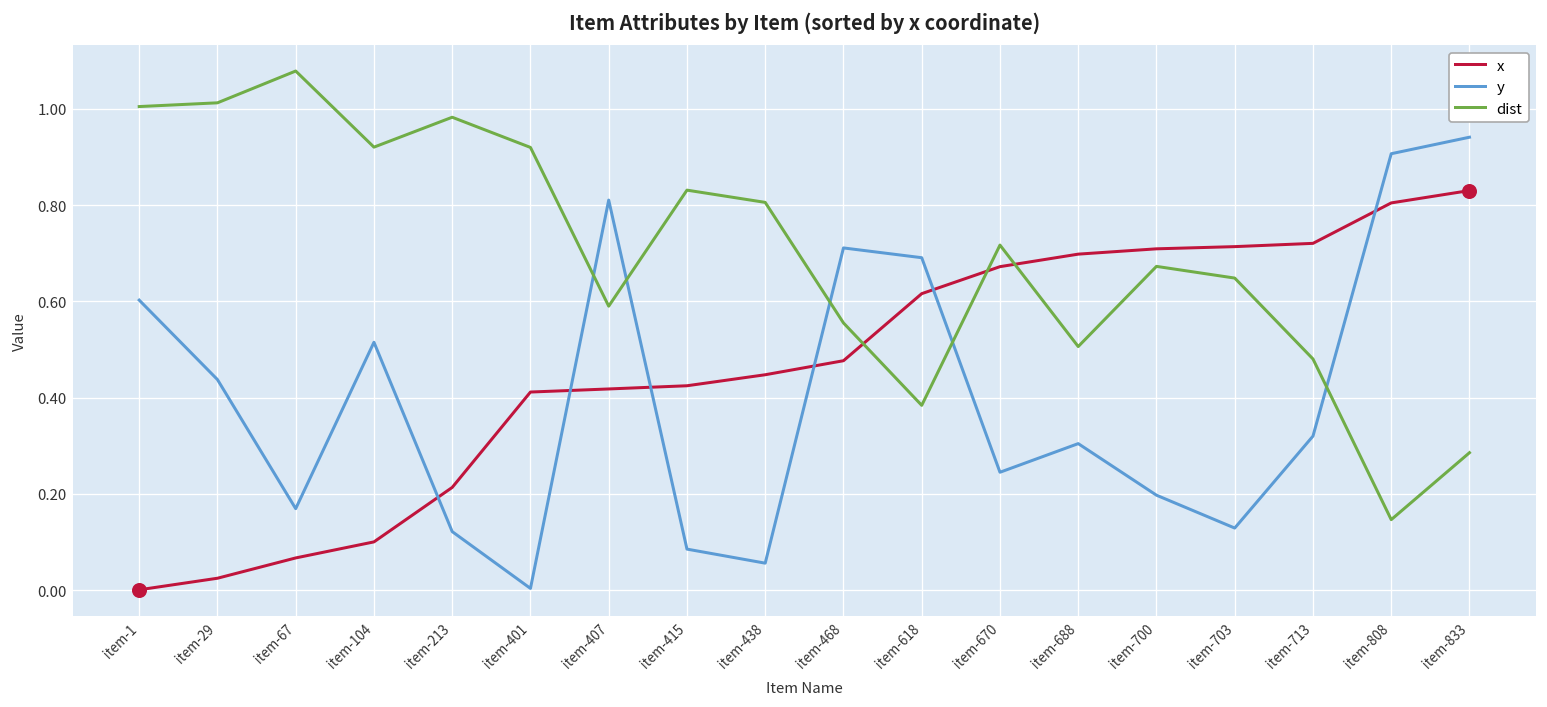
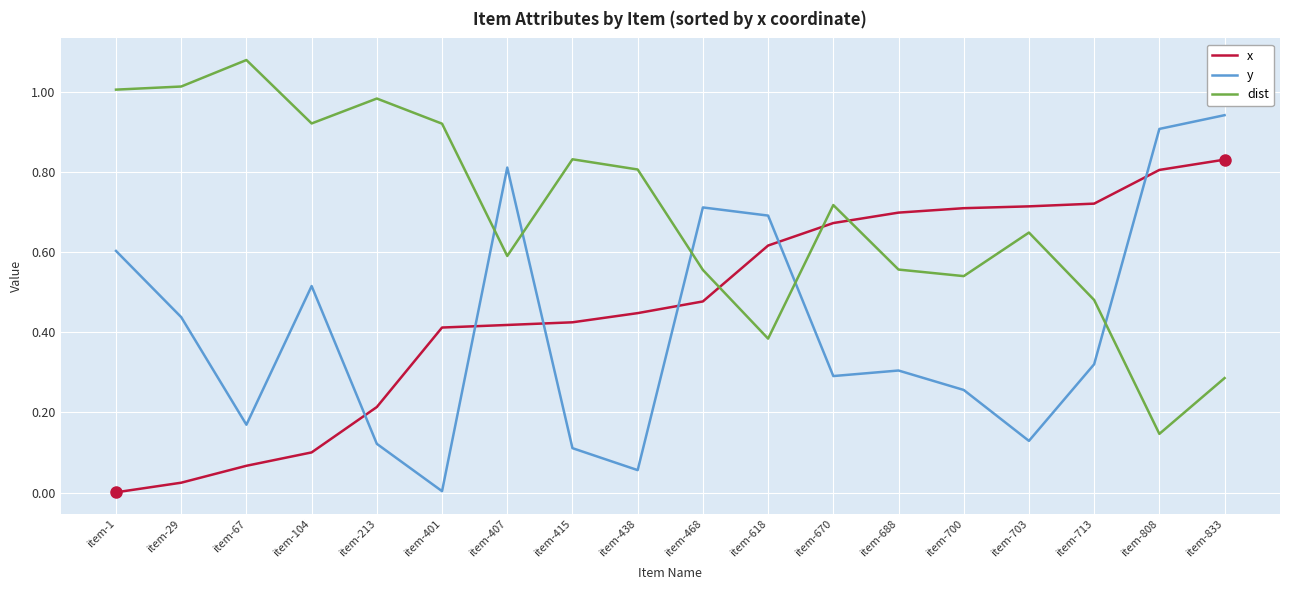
  {
    "y": {
      "item-1": 0.60,
      "item-29": 0.44,
      "item-67": 0.17,
      "item-104": 0.52,
      "item-213": 0.12,
      "item-401": 0.00,
      "item-407": 0.81,
-     "item-415": 0.09,
+     "item-415": 0.11,
      "item-438": 0.06,
      "item-468": 0.71,
      "item-618": 0.69,
-     "item-670": 0.25,
+     "item-670": 0.29,
      "item-688": 0.30,
-     "item-700": 0.20,
+     "item-700": 0.26,
      "item-703": 0.13,
      "item-713": 0.32,
      "item-808": 0.91,
      "item-833": 0.94
    },
    "dist": {
      "item-1": 1.00,
      "item-29": 1.01,
      "item-67": 1.08,
      "item-104": 0.92,
      "item-213": 0.98,
      "item-401": 0.92,
      "item-407": 0.59,
      "item-415": 0.83,
      "item-438": 0.81,
      "item-468": 0.56,
      "item-618": 0.38,
      "item-670": 0.72,
-     "item-688": 0.51,
-     "item-700": 0.67,
+     "item-688": 0.56,
+     "item-700": 0.54,
      "item-703": 0.65,
      "item-713": 0.48,
      "item-808": 0.15,
      "item-833": 0.29
    }
  }
